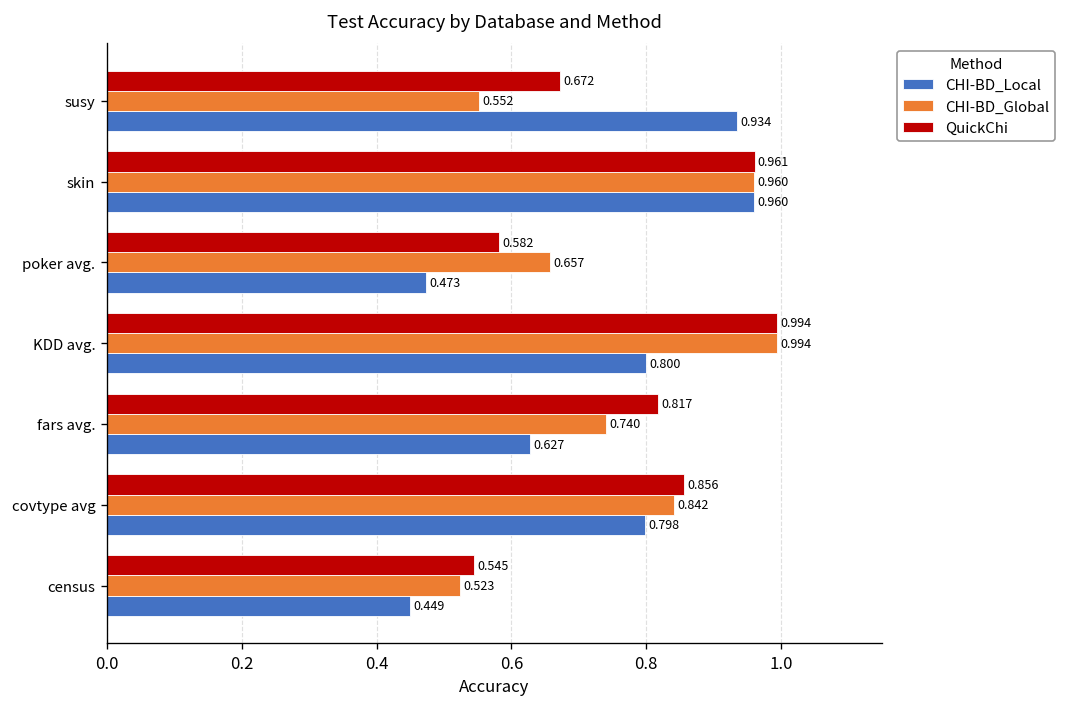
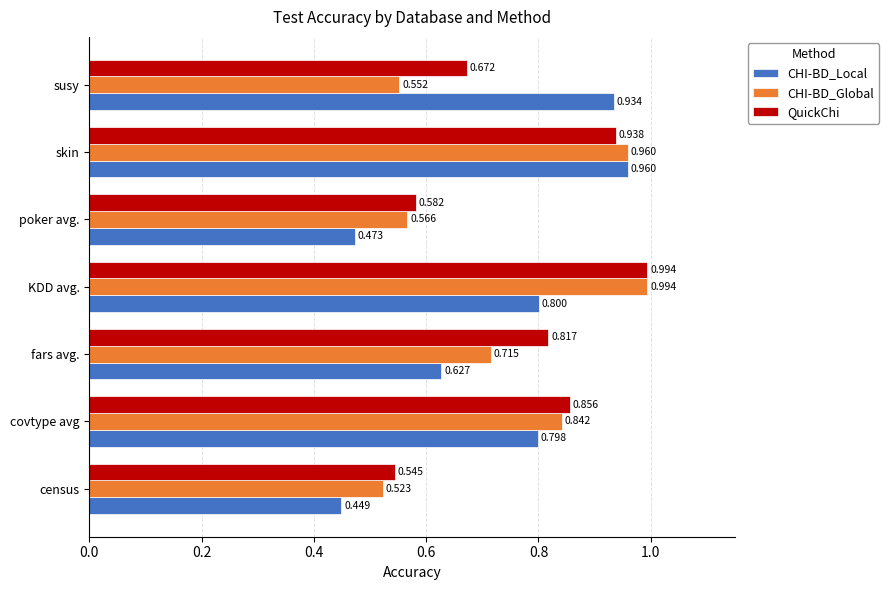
  {
    "CHI-BD_Local": {
      "susy": 0.934,
      "skin": 0.960,
      "poker avg.": 0.473,
      "KDD avg.": 0.800,
      "fars avg.": 0.627,
      "covtype avg": 0.798,
      "census": 0.449
    },
    "CHI-BD_Global": {
      "susy": 0.552,
      "skin": 0.960,
-     "poker avg.": 0.657,
+     "poker avg.": 0.566,
      "KDD avg.": 0.994,
-     "fars avg.": 0.740,
+     "fars avg.": 0.715,
      "covtype avg": 0.842,
      "census": 0.523
    },
    "QuickChi": {
      "susy": 0.672,
-     "skin": 0.961,
+     "skin": 0.938,
      "poker avg.": 0.582,
      "KDD avg.": 0.994,
      "fars avg.": 0.817,
      "covtype avg": 0.856,
      "census": 0.545
    }
  }
